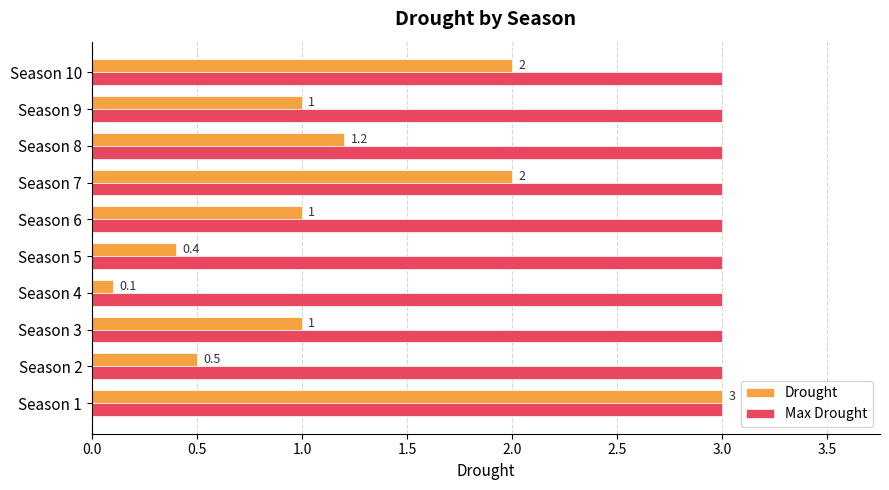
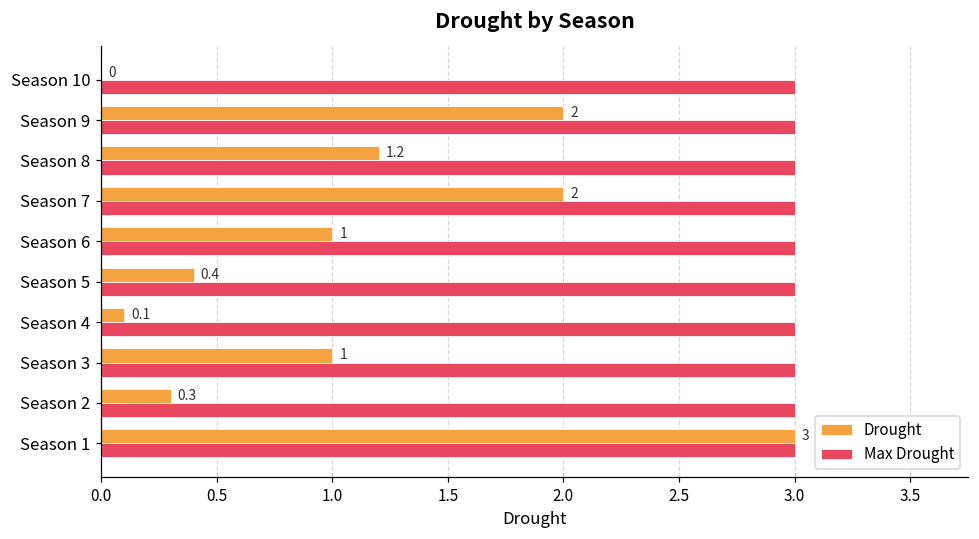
  {
    "Drought": {
-     "Season 10": 2,
-     "Season 9": 1,
+     "Season 10": 0,
+     "Season 9": 2,
      "Season 8": 1.2,
      "Season 7": 2,
      "Season 6": 1,
      "Season 5": 0.4,
      "Season 4": 0.1,
      "Season 3": 1,
-     "Season 2": 0.5,
+     "Season 2": 0.3,
      "Season 1": 3
    },
    "Max Drought": {
      "Season 10": 3.00,
      "Season 9": 3.00,
      "Season 8": 3.00,
      "Season 7": 3.00,
      "Season 6": 3.00,
      "Season 5": 3.00,
      "Season 4": 3.00,
      "Season 3": 3.00
    }
  }
